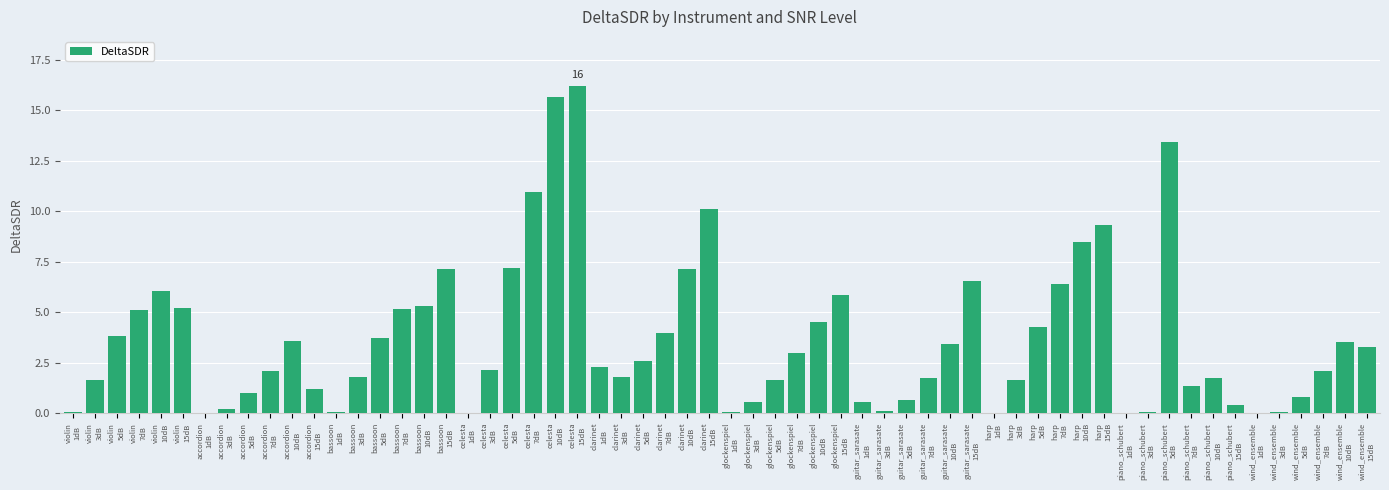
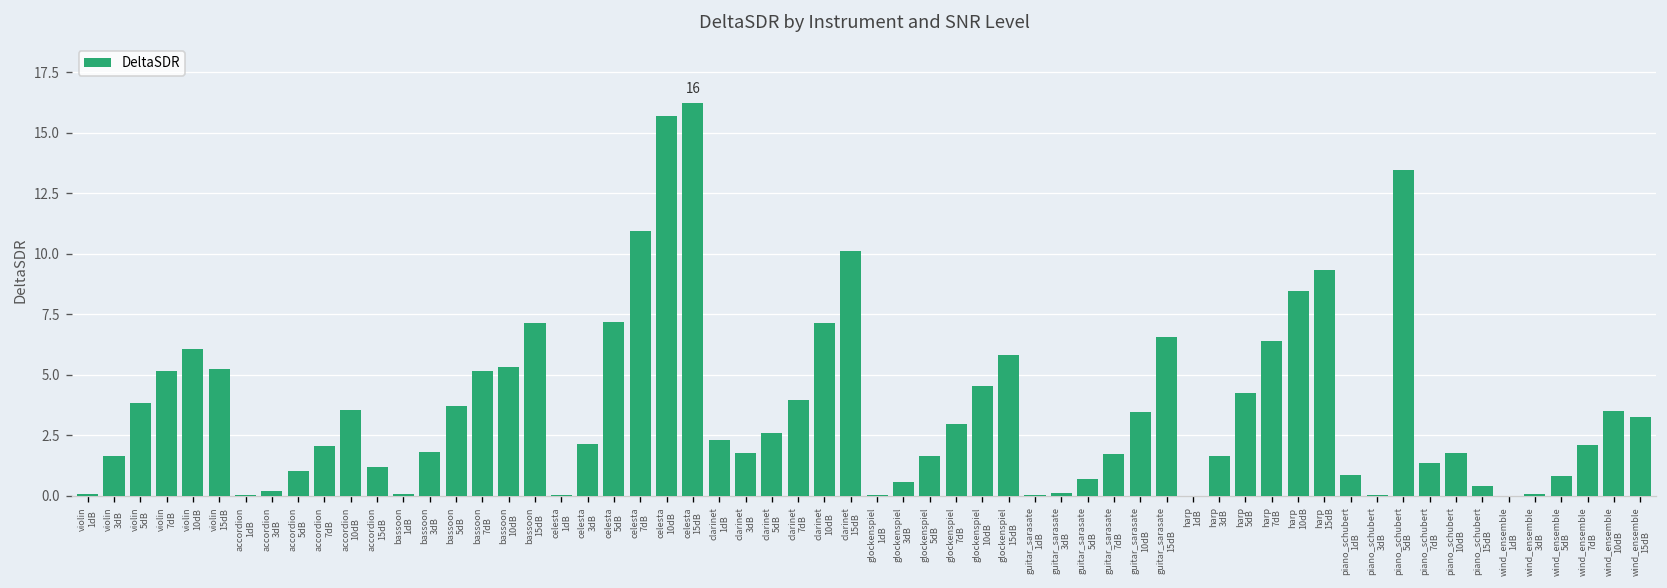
  {
    "violin 3dB": 1.6,
    "violin 5dB": 3.8,
    "violin 7dB": 5.1,
    "violin 10dB": 6.1,
    "violin 15dB": 5.2,
    "accordion 3dB": 0.2,
    "accordion 5dB": 1.0,
    "accordion 7dB": 2.1,
    "accordion 10dB": 3.6,
    "accordion 15dB": 1.2,
    "bassoon 3dB": 1.8,
    "bassoon 5dB": 3.7,
    "bassoon 7dB": 5.1,
    "bassoon 10dB": 5.3,
    "bassoon 15dB": 7.1,
    "celesta 3dB": 2.2,
    "celesta 5dB": 7.2,
    "celesta 7dB": 10.9,
    "clarinet 1dB": 2.3,
    "clarinet 3dB": 1.8,
    "clarinet 5dB": 2.6,
    "clarinet 7dB": 4.0,
    "clarinet 10dB": 7.1,
    "clarinet 15dB": 10.1,
    "glockenspiel 3dB": 0.5,
    "glockenspiel 5dB": 1.6,
    "glockenspiel 7dB": 3.0,
    "glockenspiel 10dB": 4.5,
    "glockenspiel 15dB": 5.8,
-   "guitar_sarasate 1dB": 0.5,
+   "guitar_sarasate 1dB": 0.0,
    "guitar_sarasate 5dB": 0.7,
    "guitar_sarasate 7dB": 1.7,
    "guitar_sarasate 10dB": 3.4,
    "guitar_sarasate 15dB": 6.5,
    "harp 3dB": 1.6,
    "harp 5dB": 4.3,
    "harp 7dB": 6.4,
    "harp 10dB": 8.5,
    "harp 15dB": 9.3,
-   "piano_schubert 1dB": 0.0,
+   "piano_schubert 1dB": 0.9,
    "piano_schubert 5dB": 13.4,
    "piano_schubert 7dB": 1.3,
    "piano_schubert 10dB": 1.7,
    "piano_schubert 15dB": 0.4,
    "wind_ensemble 5dB": 0.8,
    "wind_ensemble 7dB": 2.1,
    "wind_ensemble 10dB": 3.5,
    "wind_ensemble 15dB": 3.3
  }
